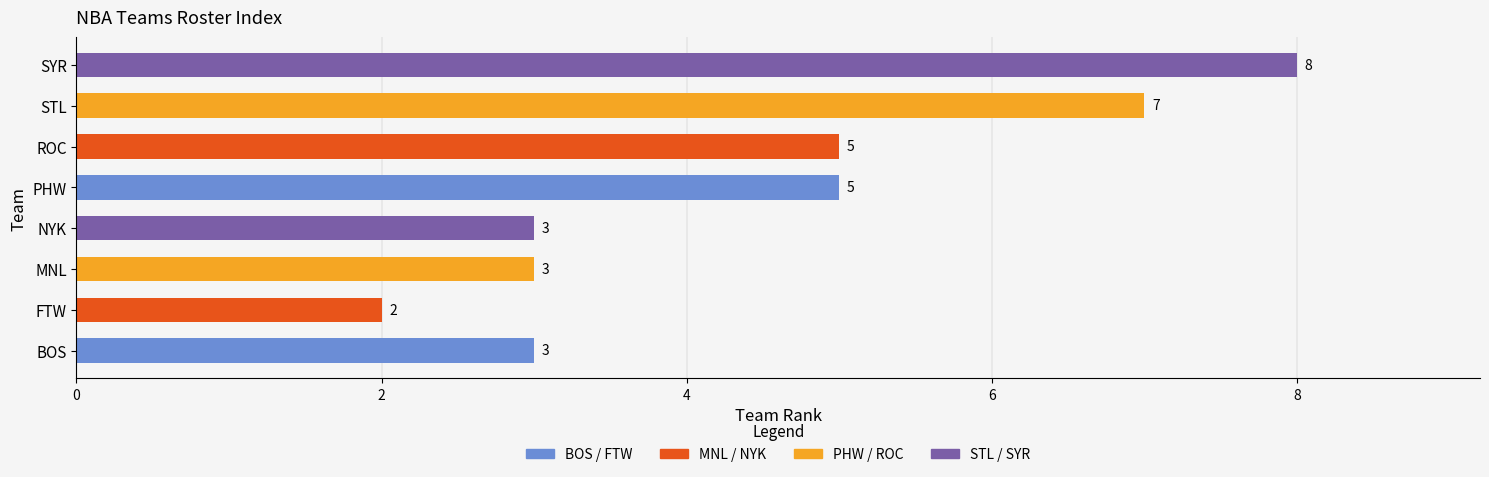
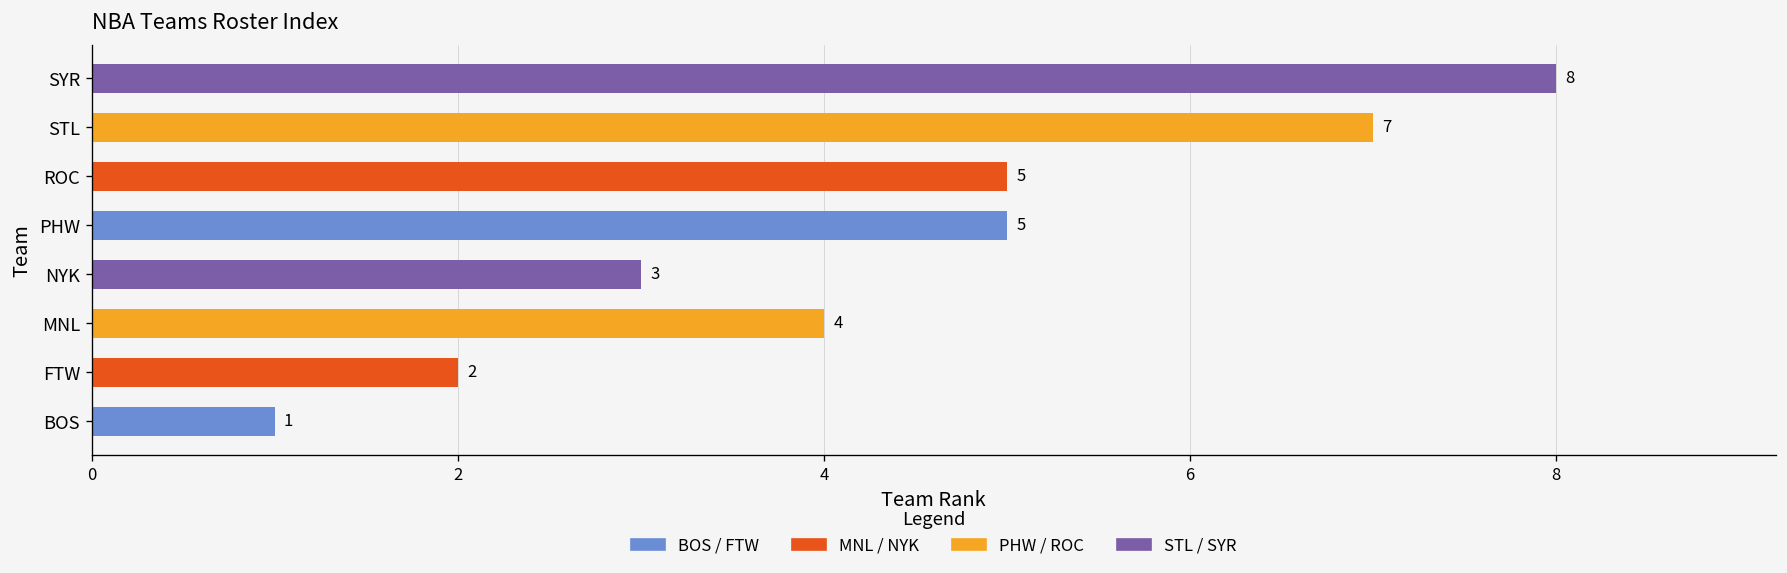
  {
    "SYR": 8,
    "STL": 7,
    "ROC": 5,
    "PHW": 5,
    "NYK": 3,
-   "MNL": 3,
+   "MNL": 4,
    "FTW": 2,
-   "BOS": 3
+   "BOS": 1
  }
